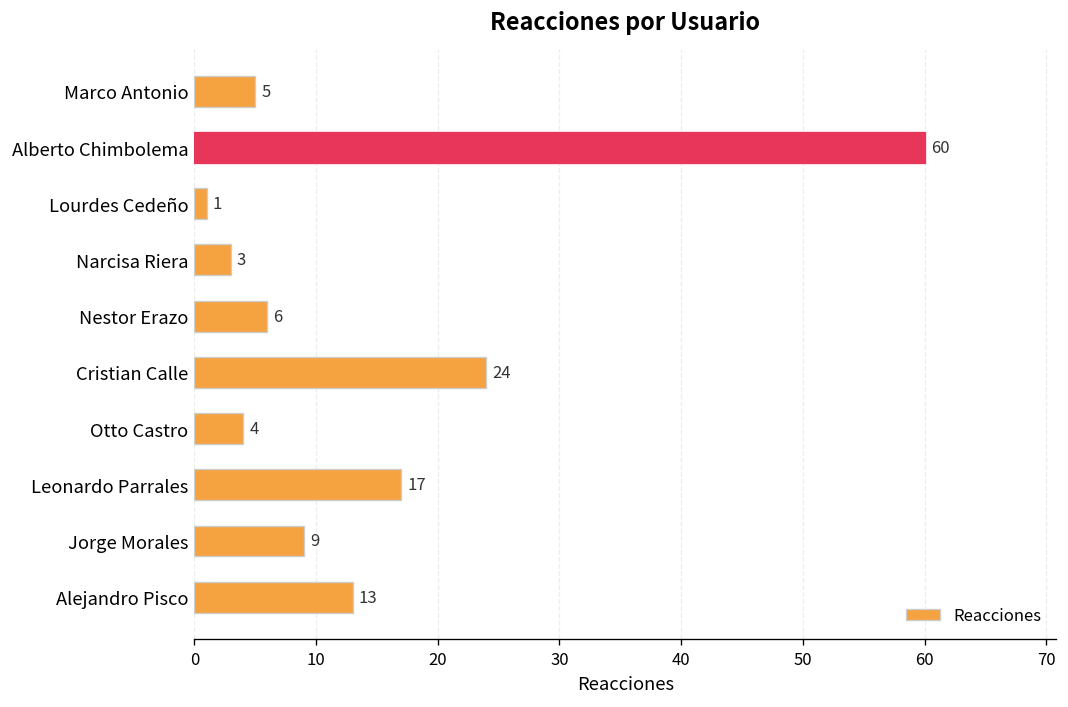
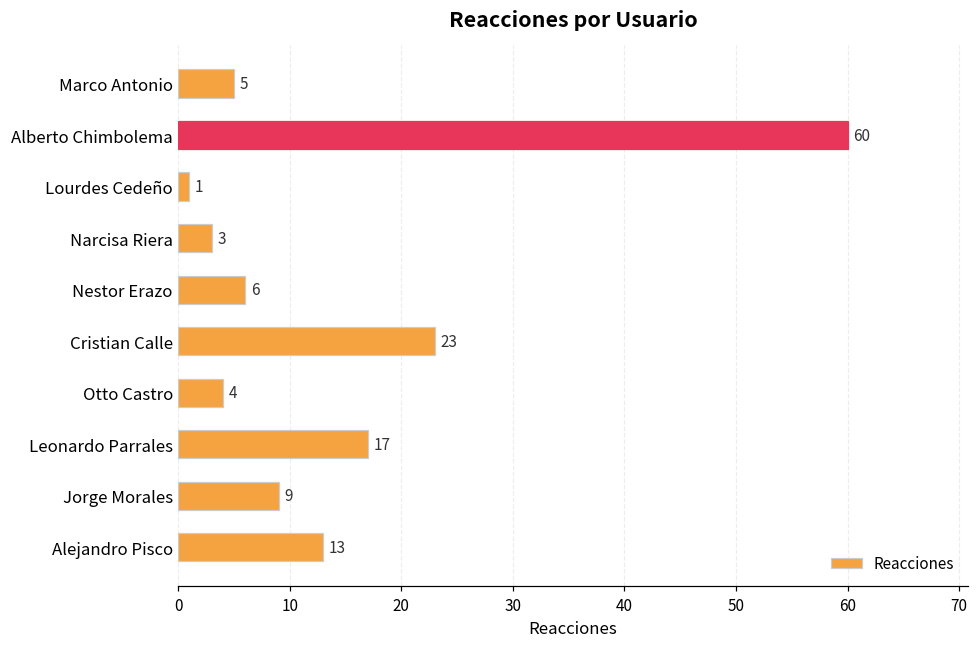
  {
    "Marco Antonio": 5,
    "Alberto Chimbolema": 60,
    "Lourdes Cedeño": 1,
    "Narcisa Riera": 3,
    "Nestor Erazo": 6,
-   "Cristian Calle": 24,
+   "Cristian Calle": 23,
    "Otto Castro": 4,
    "Leonardo Parrales": 17,
    "Jorge Morales": 9,
    "Alejandro Pisco": 13
  }
